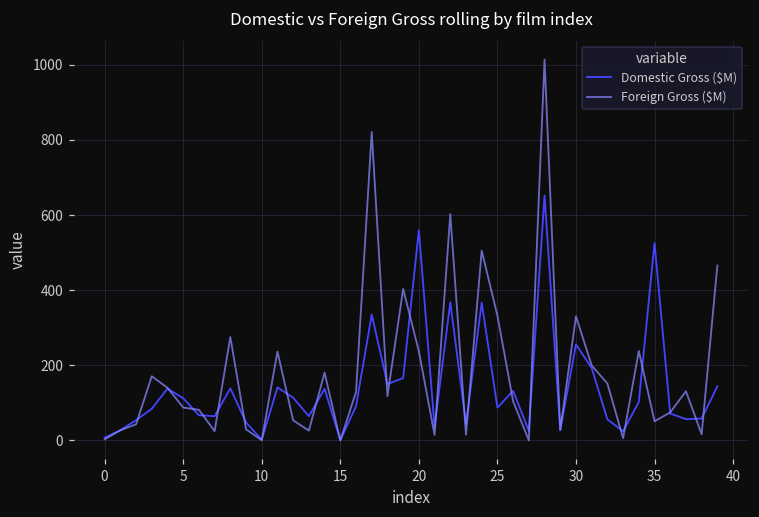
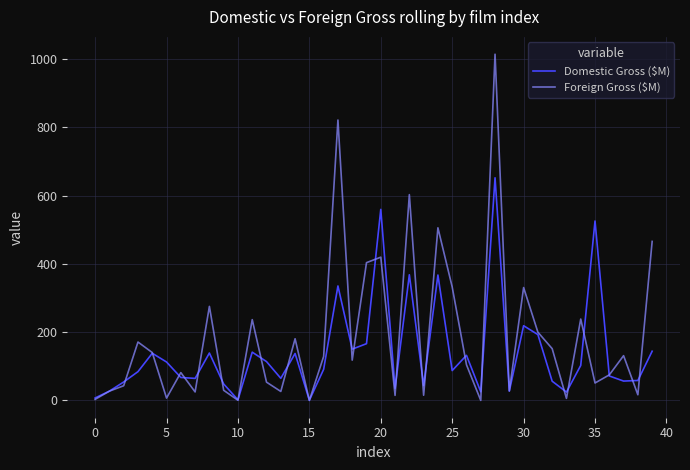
  {
    "Domestic Gross ($M)": {
      "5": 110,
      "20": 560,
      "25": 90,
-     "30": 260,
+     "30": 220,
      "35": 530
    },
    "Foreign Gross ($M)": {
-     "5": 90,
-     "20": 240,
+     "5": 10,
+     "20": 420,
      "25": 330,
      "30": 330,
      "35": 50
    }
  }
